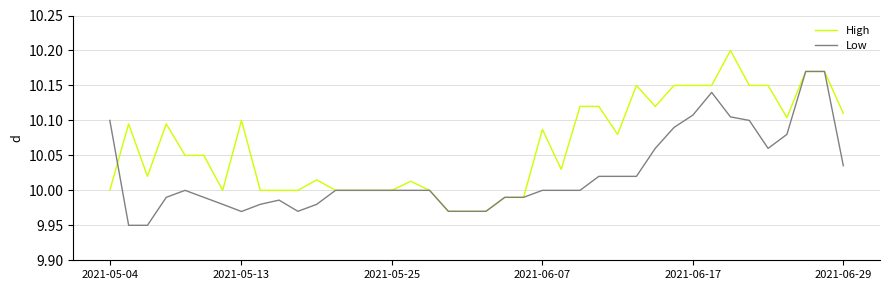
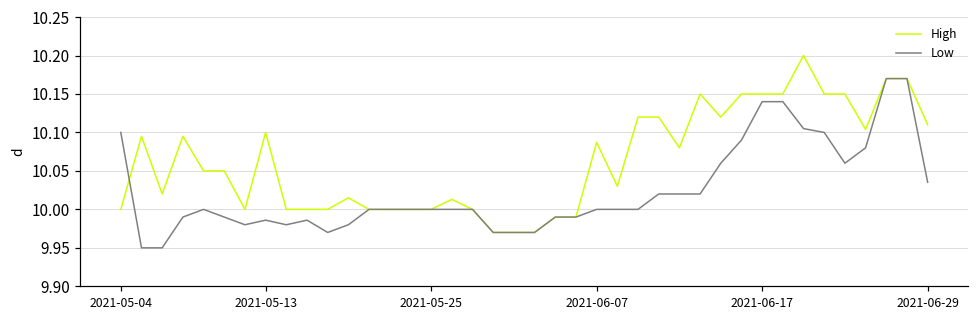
  {
    "High": {
      "2021-05-04": 10.00,
      "2021-05-13": 10.10,
      "2021-06-07": 10.09,
      "2021-06-17": 10.15,
      "2021-06-29": 10.11
    },
    "Low": {
      "2021-05-04": 10.10,
-     "2021-05-13": 9.97,
+     "2021-05-13": 9.99,
      "2021-06-07": 10.00,
-     "2021-06-17": 10.11,
+     "2021-06-17": 10.14,
      "2021-06-29": 10.04
    }
  }
